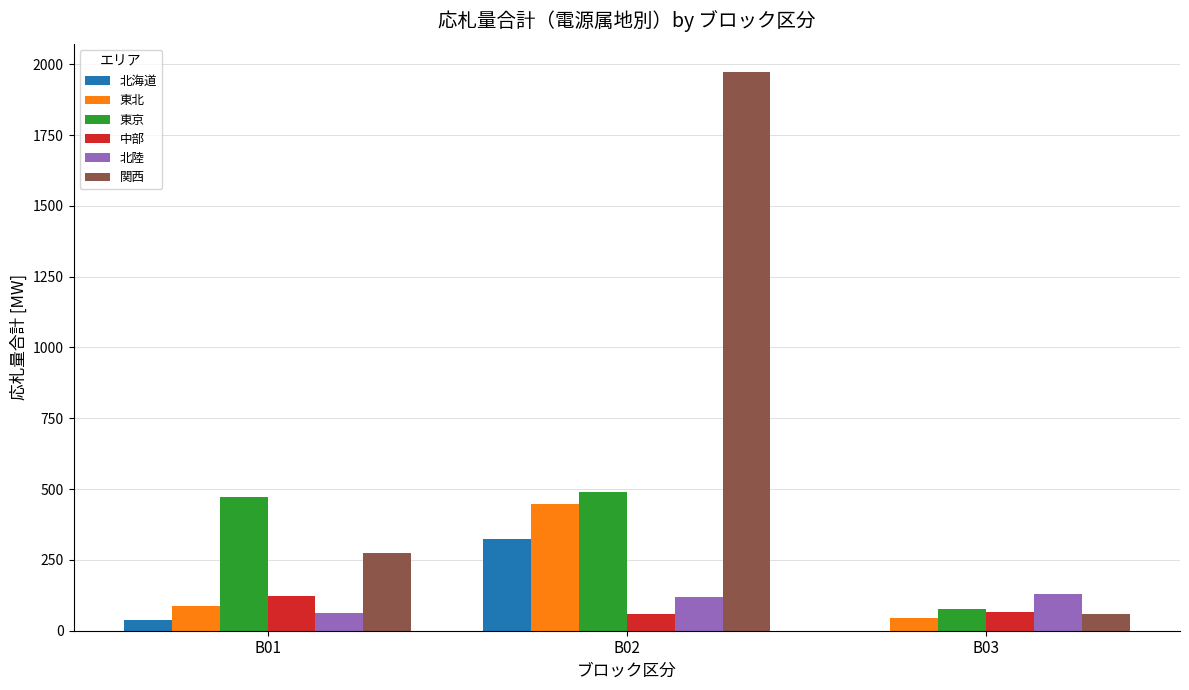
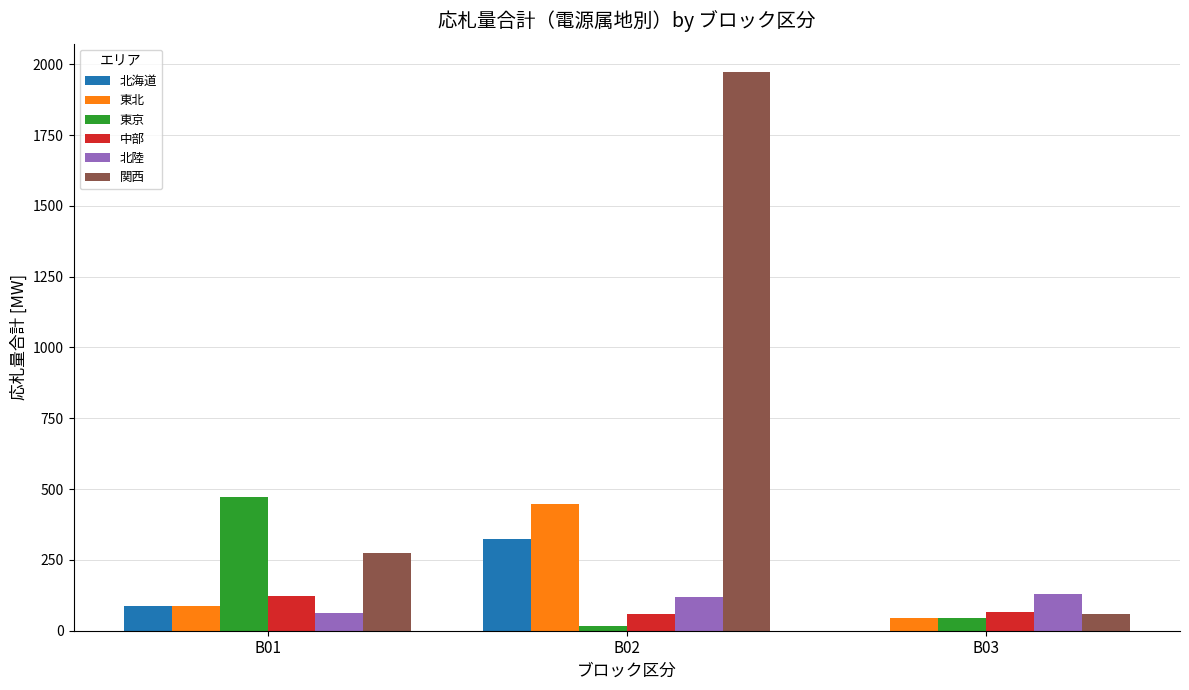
  {
    "北海道": {
-     "B01": 40,
+     "B01": 90,
      "B02": 320,
      "B03": 0
    },
    "東北": {
      "B01": 90,
      "B02": 450,
      "B03": 40
    },
    "東京": {
      "B01": 470,
-     "B02": 490,
-     "B03": 80
+     "B02": 20,
+     "B03": 50
    },
    "中部": {
      "B01": 120,
      "B02": 60,
      "B03": 70
    },
    "北陸": {
      "B01": 60,
      "B02": 120,
      "B03": 130
    },
    "関西": {
      "B01": 280,
      "B02": 1970,
      "B03": 60
    }
  }
